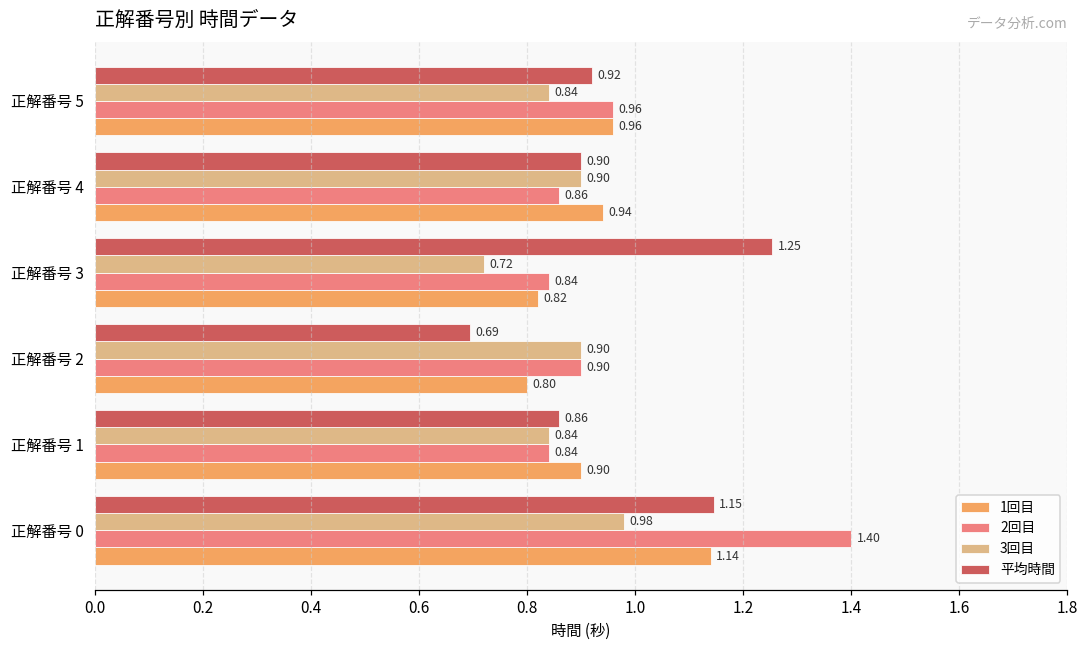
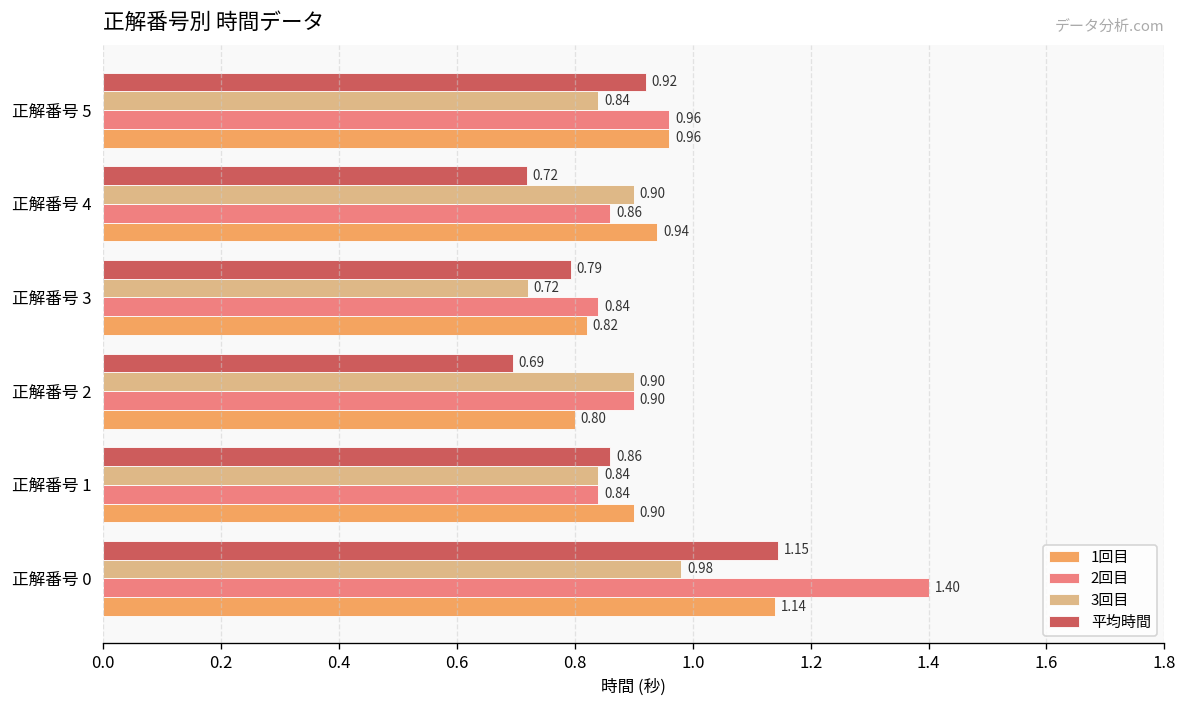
  {
    "平均時間": {
      "正解番号 5": 0.92,
-     "正解番号 4": 0.90,
-     "正解番号 3": 1.25,
+     "正解番号 4": 0.72,
+     "正解番号 3": 0.79,
      "正解番号 2": 0.69,
      "正解番号 1": 0.86,
      "正解番号 0": 1.15
    }
  }
